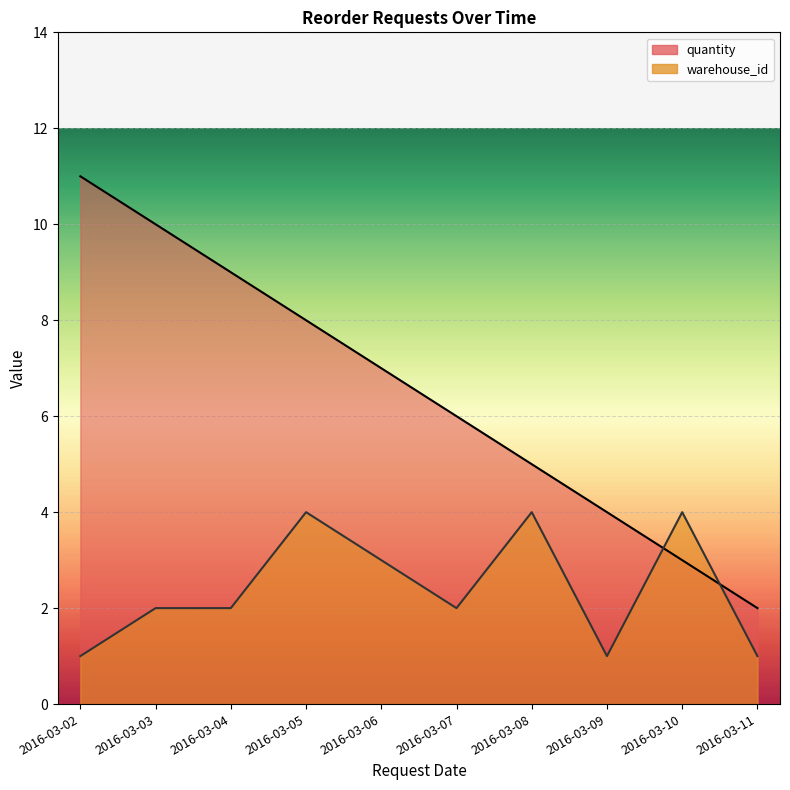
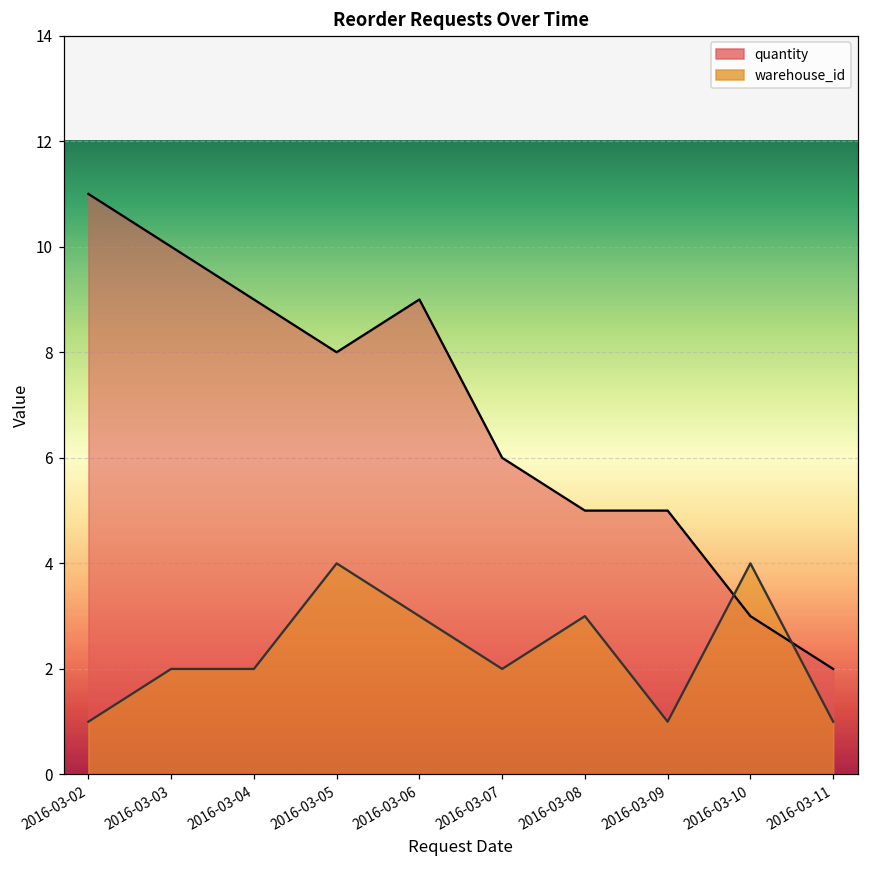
  {
    "quantity": {
      "2016-03-02": 11,
      "2016-03-03": 10,
      "2016-03-04": 9,
      "2016-03-05": 8,
-     "2016-03-06": 7,
+     "2016-03-06": 9,
      "2016-03-07": 6,
      "2016-03-08": 5,
-     "2016-03-09": 4,
+     "2016-03-09": 5,
      "2016-03-10": 3,
      "2016-03-11": 2
    },
    "warehouse_id": {
      "2016-03-02": 1,
      "2016-03-03": 2,
      "2016-03-04": 2,
      "2016-03-05": 4,
      "2016-03-06": 3,
      "2016-03-07": 2,
-     "2016-03-08": 4,
+     "2016-03-08": 3,
      "2016-03-09": 1,
      "2016-03-10": 4,
      "2016-03-11": 1
    }
  }
